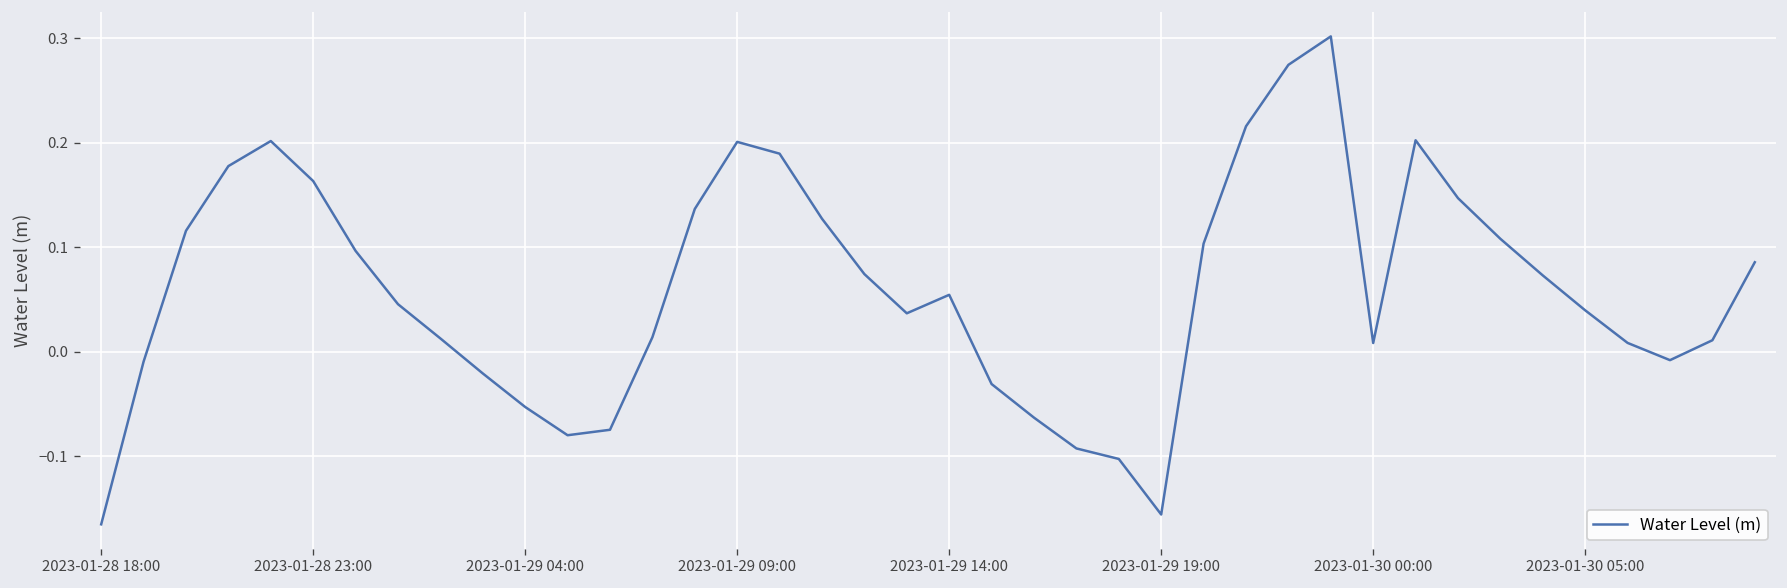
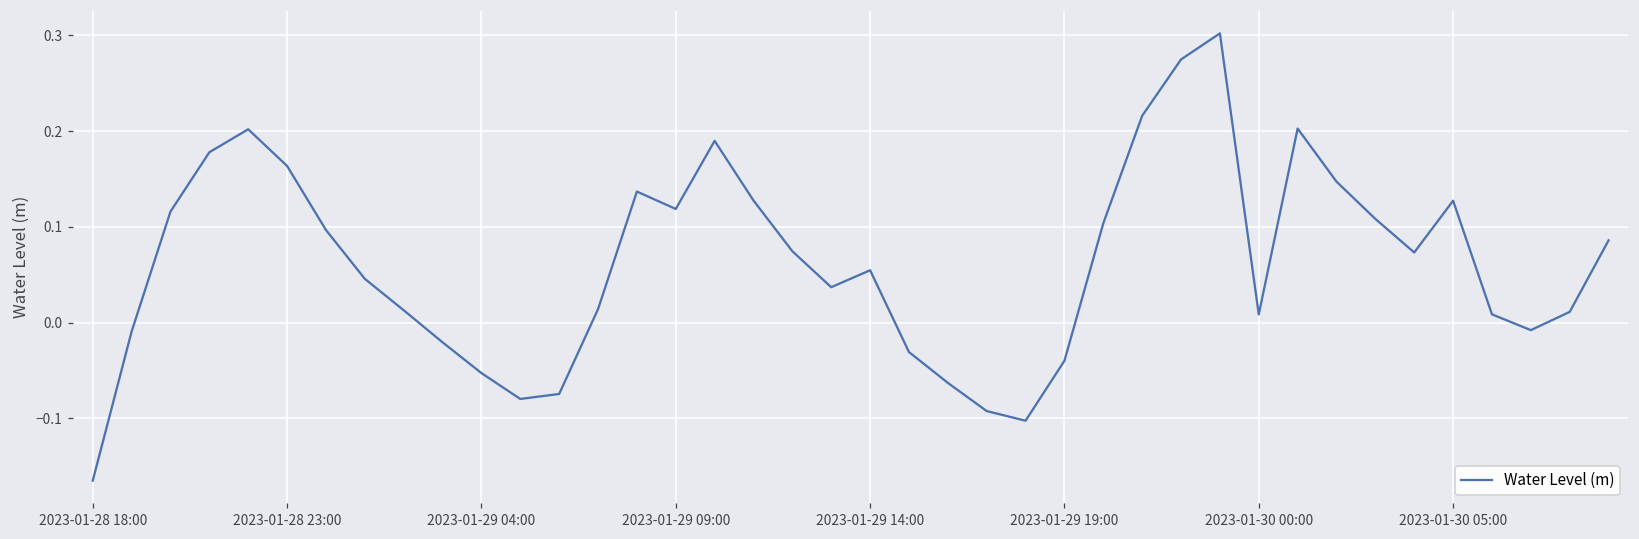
  {
    "2023-01-28 18:00": -0.17,
    "2023-01-28 23:00": 0.16,
    "2023-01-29 04:00": -0.05,
-   "2023-01-29 09:00": 0.20,
+   "2023-01-29 09:00": 0.12,
    "2023-01-29 14:00": 0.05,
-   "2023-01-29 19:00": -0.16,
+   "2023-01-29 19:00": -0.04,
    "2023-01-30 00:00": 0.01,
-   "2023-01-30 05:00": 0.04
+   "2023-01-30 05:00": 0.13
  }
